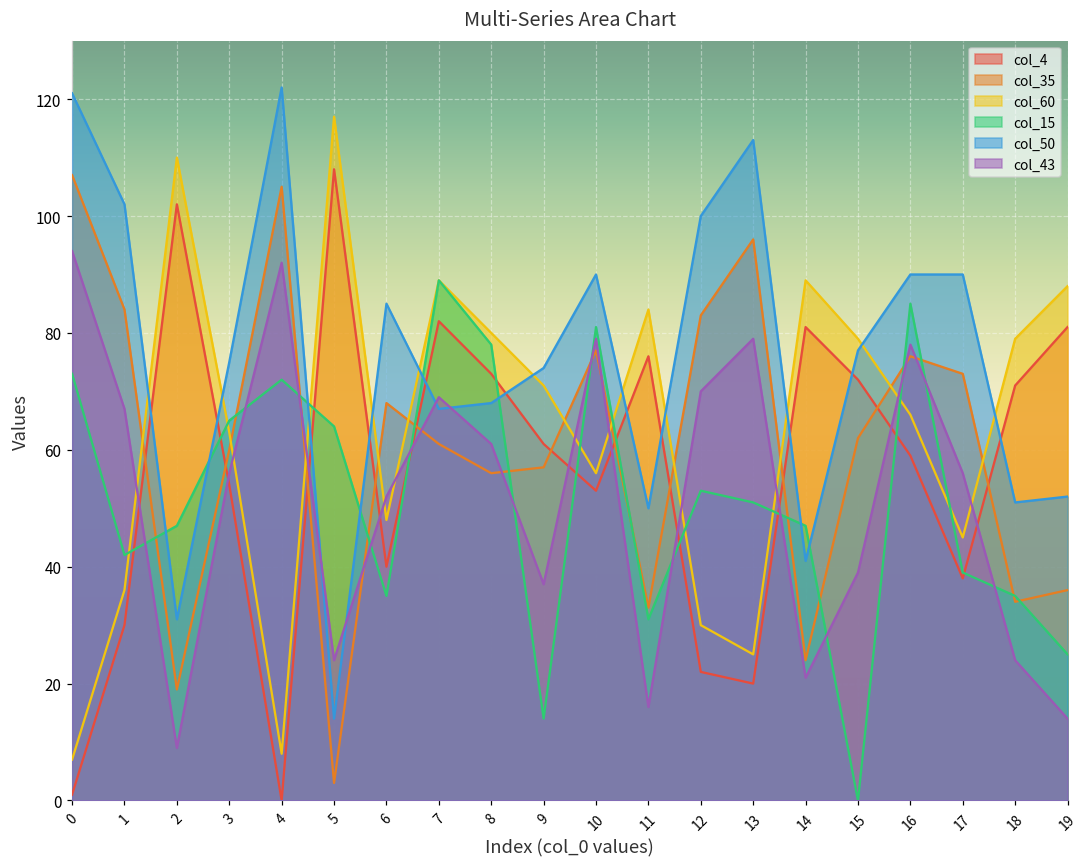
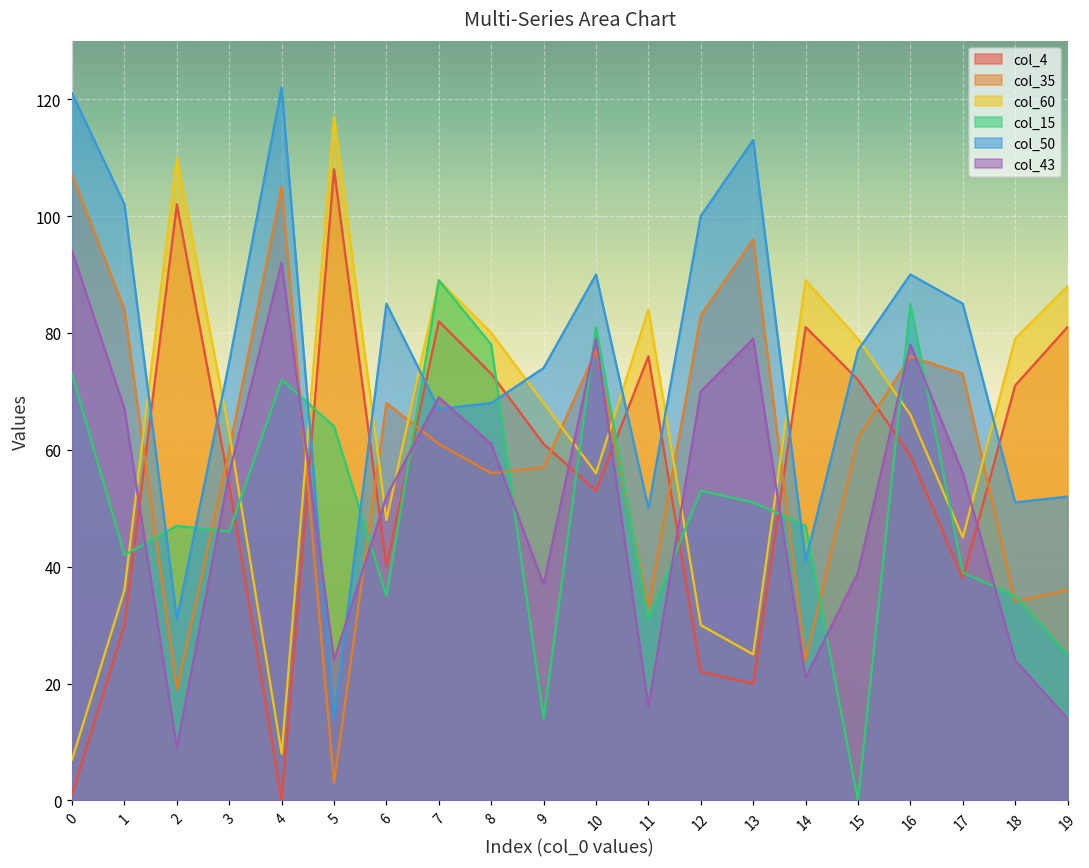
  {
    "col_60": {
      "0": 7,
      "1": 36,
      "2": 110,
      "3": 63,
      "4": 8,
      "5": 117,
      "6": 48,
      "8": 80,
-     "9": 71,
+     "9": 68,
      "10": 56,
      "11": 84,
      "12": 30,
      "13": 25,
      "14": 89,
      "15": 79,
      "16": 66,
      "17": 45,
      "18": 79,
      "19": 88
    },
    "col_15": {
      "0": 73,
      "1": 42,
      "2": 47,
-     "3": 65,
+     "3": 46,
      "4": 72,
      "5": 64,
      "6": 35,
      "8": 78,
      "9": 14,
      "10": 81,
      "11": 31,
      "12": 53,
      "13": 51,
      "14": 47,
      "15": 0,
      "16": 85,
      "17": 39,
      "18": 35,
      "19": 25
    },
    "col_50": {
      "0": 121,
      "1": 102,
      "2": 31,
      "3": 75,
      "4": 122,
      "5": 14,
      "6": 85,
      "7": 67,
      "8": 68,
      "9": 74,
      "10": 90,
      "11": 50,
      "12": 100,
      "13": 113,
      "14": 41,
      "15": 77,
      "16": 90,
-     "17": 90,
+     "17": 85,
      "18": 51,
      "19": 52
    },
    "col_43": {
      "0": 94,
      "1": 67,
      "2": 9,
      "3": 56,
      "4": 92,
      "5": 24,
      "6": 52,
      "7": 69,
      "8": 61,
      "9": 37,
      "10": 79,
      "11": 16,
      "12": 70,
      "13": 79,
      "14": 21,
      "15": 39,
      "16": 78,
      "17": 56,
      "18": 24,
      "19": 14
    }
  }
